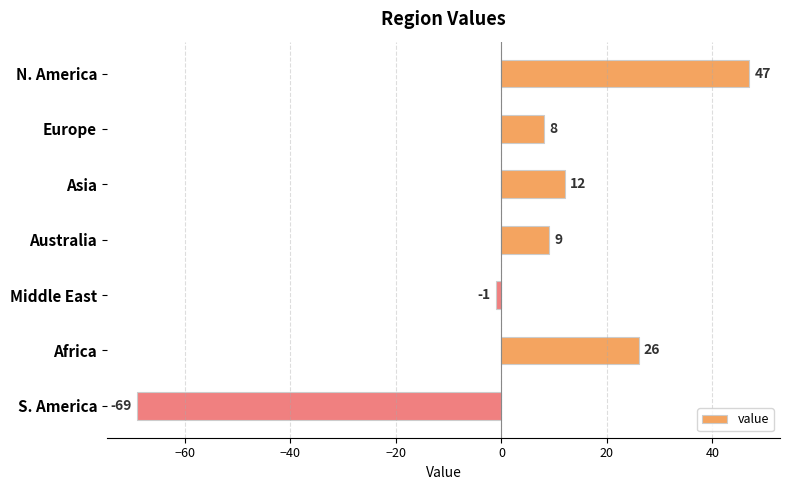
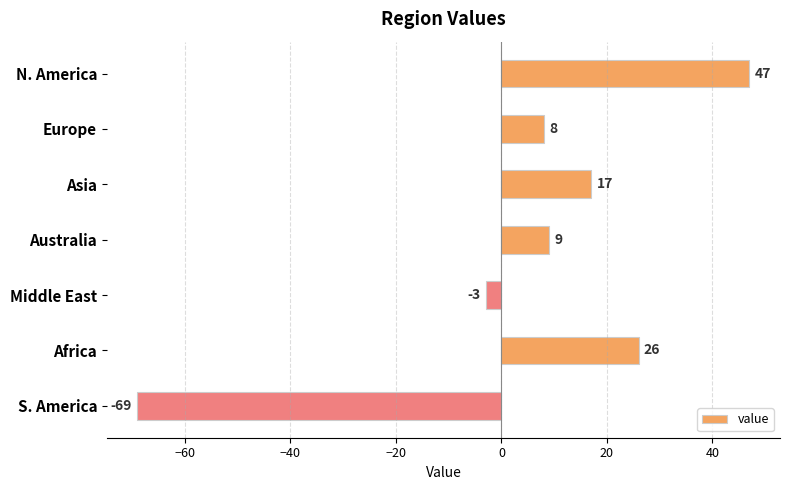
  {
    "N. America": 47,
    "Europe": 8,
-   "Asia": 12,
+   "Asia": 17,
    "Australia": 9,
-   "Middle East": -1,
+   "Middle East": -3,
    "Africa": 26,
    "S. America": -69
  }
